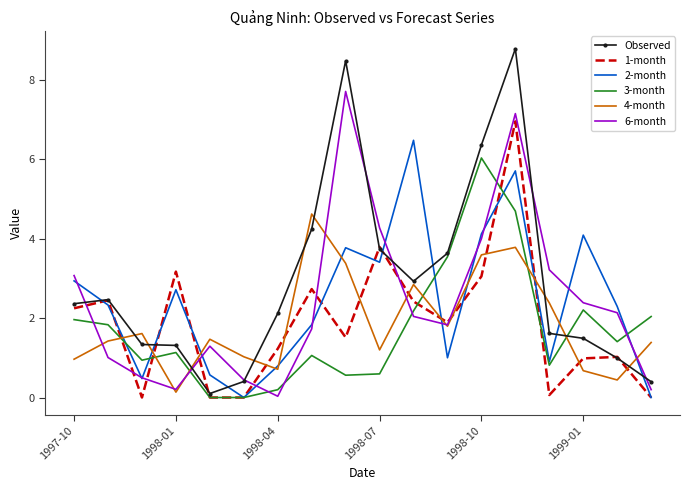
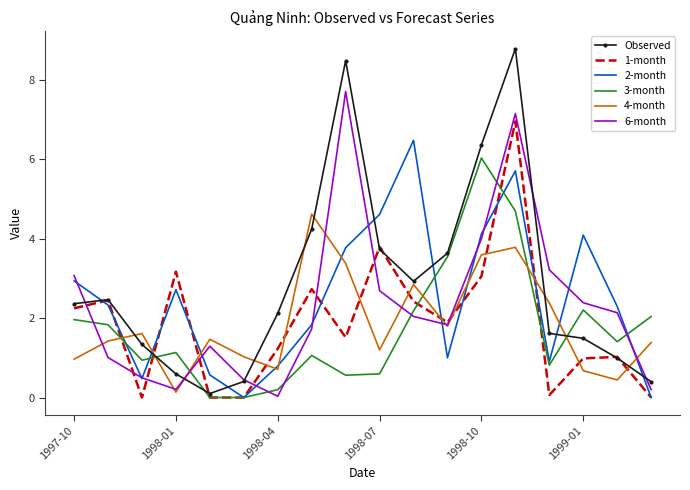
  {
    "Observed": {
      "1997-10": 2.4,
-     "1998-01": 1.3,
+     "1998-01": 0.6,
      "1998-04": 2.1,
      "1998-10": 6.4,
      "1999-01": 1.5
    },
    "1-month": {
      "1997-10": 2.2,
      "1998-01": 3.2,
      "1998-04": 1.2,
      "1998-10": 3.0,
      "1999-01": 1.0
    },
    "2-month": {
      "1997-10": 2.9,
      "1998-01": 2.7,
      "1998-04": 0.8,
-     "1998-07": 3.4,
+     "1998-07": 4.6,
      "1998-10": 4.1,
      "1999-01": 4.1
    },
    "3-month": {
      "1997-10": 2.0,
      "1998-01": 1.1,
      "1998-04": 0.2,
      "1998-07": 0.6,
      "1998-10": 6.0,
      "1999-01": 2.2
    },
    "4-month": {
      "1997-10": 1.0,
      "1998-01": 0.1,
      "1998-04": 0.7,
      "1998-07": 1.2,
      "1998-10": 3.6,
      "1999-01": 0.7
    },
    "6-month": {
      "1997-10": 3.1,
      "1998-01": 0.2,
      "1998-04": 0.0,
-     "1998-07": 4.3,
+     "1998-07": 2.7,
      "1998-10": 4.0,
      "1999-01": 2.4
    }
  }
